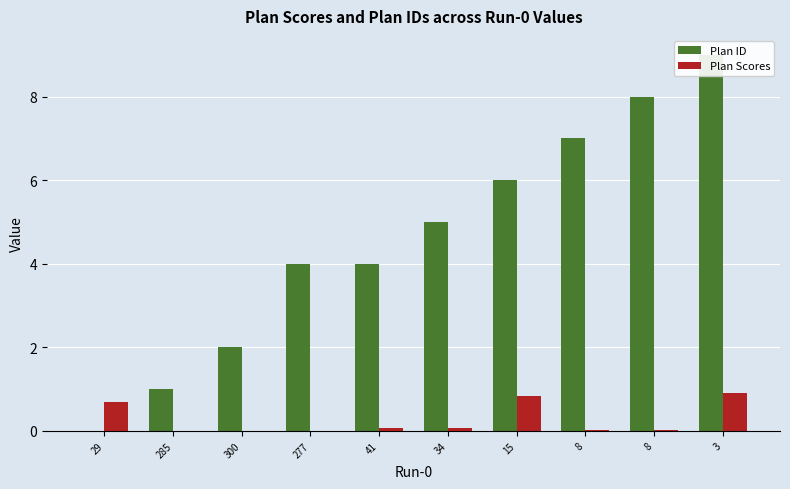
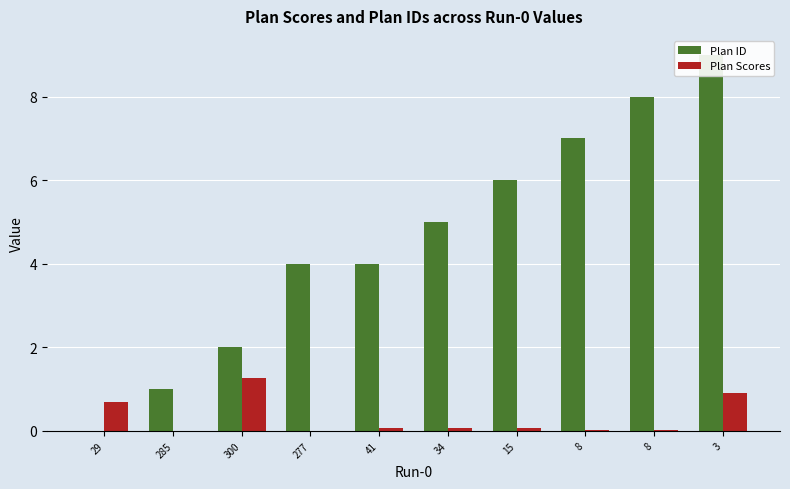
  {
    "Plan ID": {
      "29": 0.0,
      "285": 1.0,
      "300": 2.0,
      "277": 4.0,
      "41": 4.0,
      "34": 5.0,
      "15": 6.0
    },
    "Plan Scores": {
      "29": 0.7,
-     "300": 0.0,
+     "300": 1.3,
      "41": 0.1,
      "34": 0.1,
-     "15": 0.8,
+     "15": 0.1,
      "3": 0.9
    }
  }
